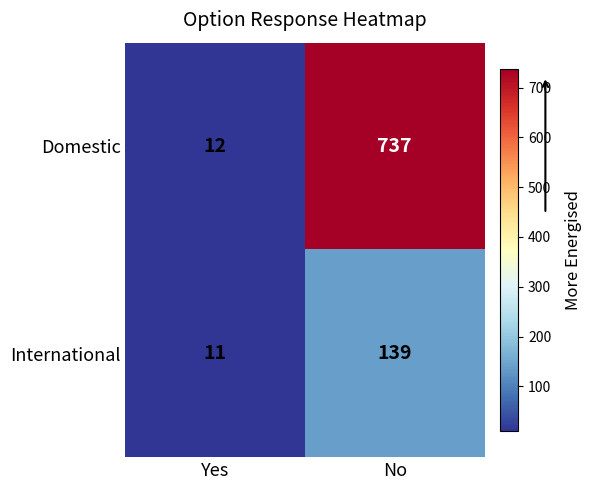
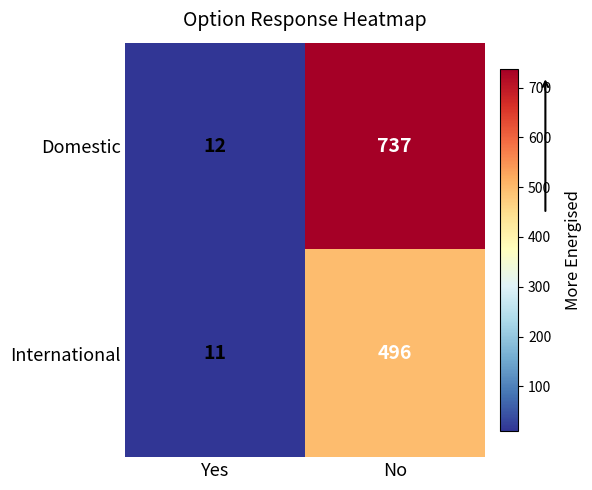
  {
    "Domestic": {
      "Yes": 12,
      "No": 737
    },
    "International": {
      "Yes": 11,
-     "No": 139
+     "No": 496
    }
  }
